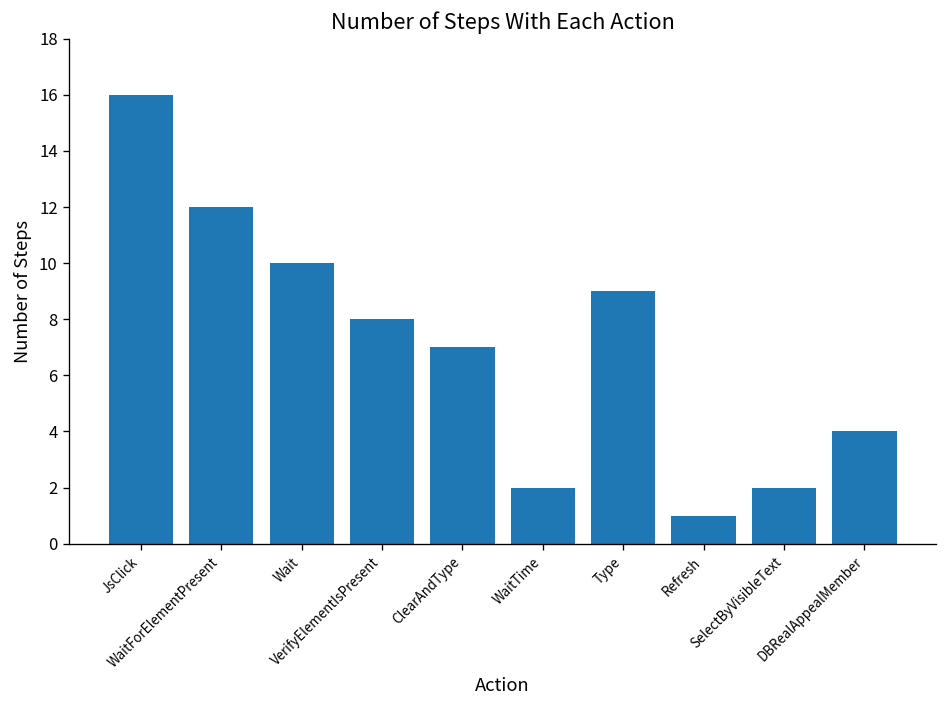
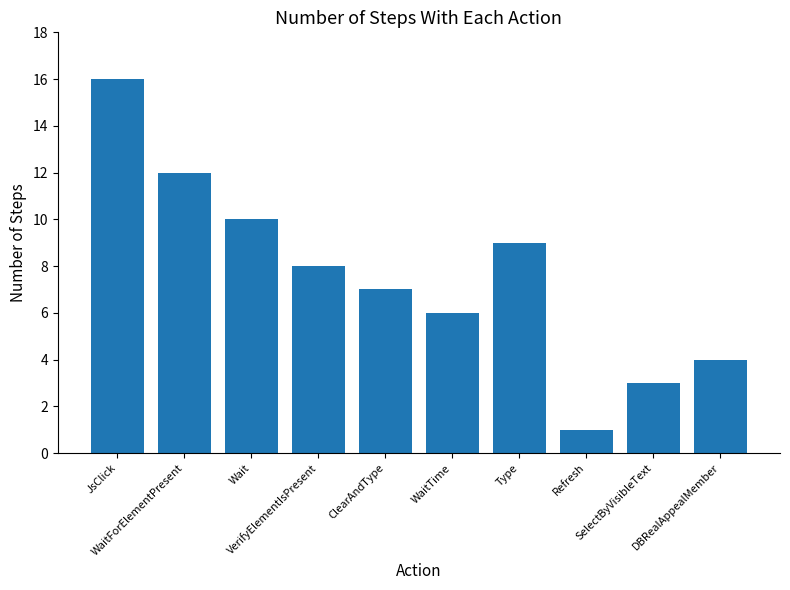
  {
    "JsClick": 16,
    "WaitForElementPresent": 12,
    "Wait": 10,
    "VerifyElementIsPresent": 8,
    "ClearAndType": 7,
-   "WaitTime": 2,
+   "WaitTime": 6,
    "Type": 9,
    "Refresh": 1,
-   "SelectByVisibleText": 2,
+   "SelectByVisibleText": 3,
    "DBRealAppealMember": 4
  }
